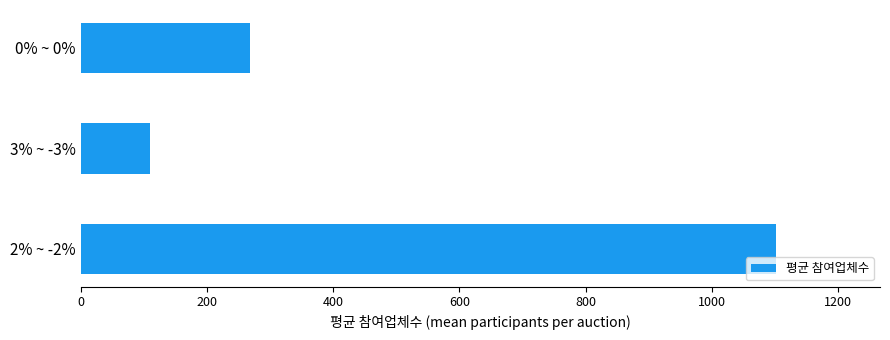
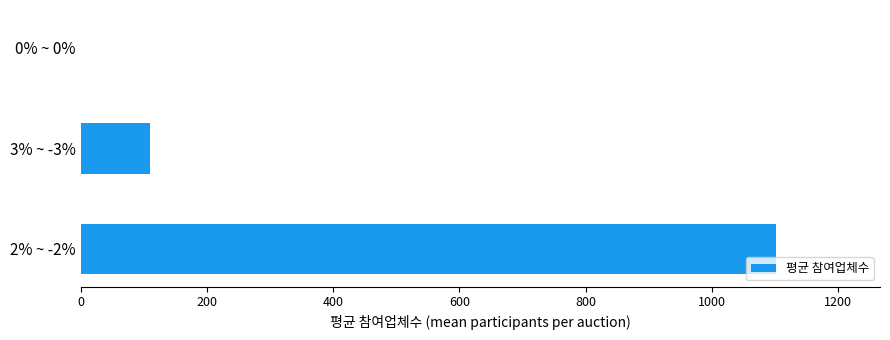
  {
-   "0% ~ 0%": 270,
+   "0% ~ 0%": 0,
    "3% ~ -3%": 110,
    "2% ~ -2%": 1100
  }
